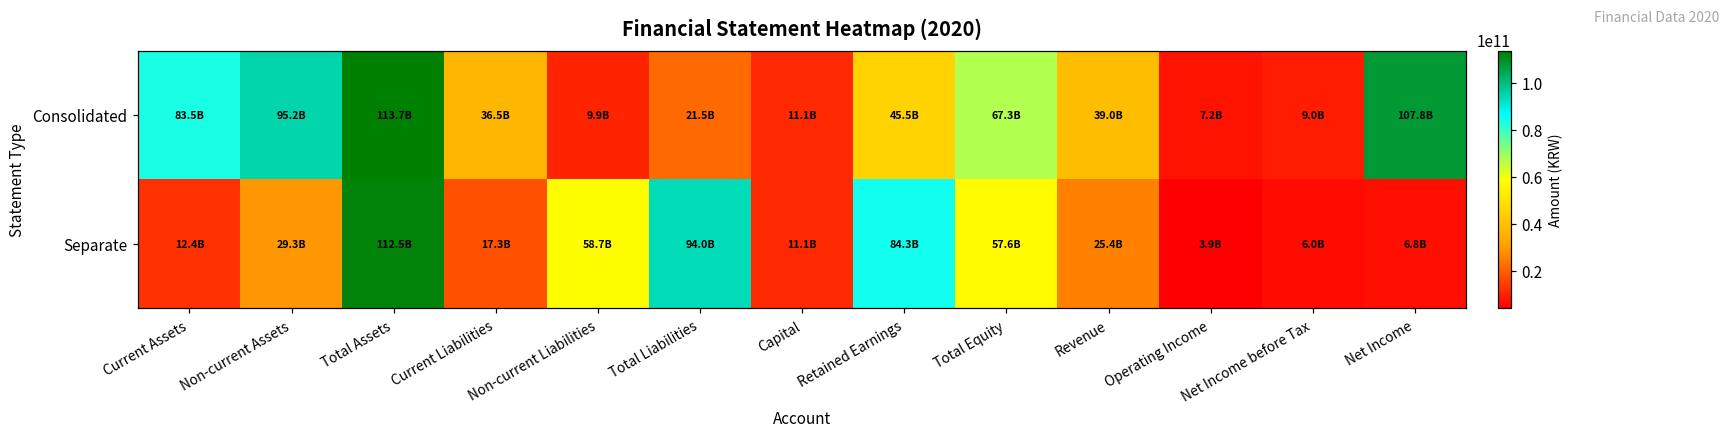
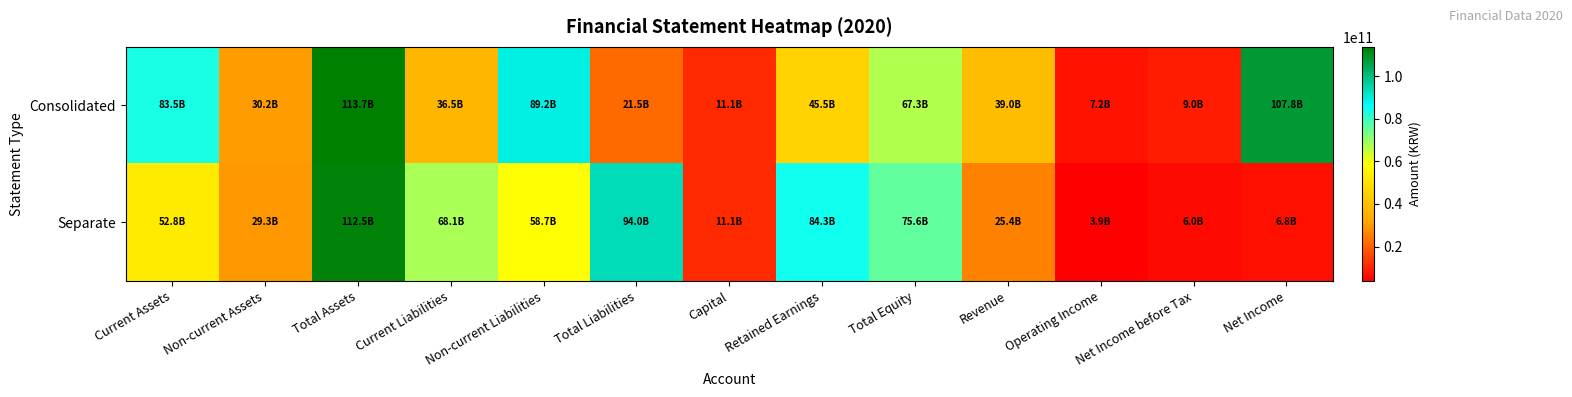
  {
    "Consolidated": {
      "Current Assets": "83.5B",
-     "Non-current Assets": "95.2B",
+     "Non-current Assets": "30.2B",
      "Total Assets": "113.7B",
      "Current Liabilities": "36.5B",
-     "Non-current Liabilities": "9.9B",
+     "Non-current Liabilities": "89.2B",
      "Total Liabilities": "21.5B",
      "Capital": "11.1B",
      "Retained Earnings": "45.5B",
      "Total Equity": "67.3B",
      "Revenue": "39.0B",
      "Operating Income": "7.2B",
      "Net Income before Tax": "9.0B",
      "Net Income": "107.8B"
    },
    "Separate": {
-     "Current Assets": "12.4B",
+     "Current Assets": "52.8B",
      "Non-current Assets": "29.3B",
      "Total Assets": "112.5B",
-     "Current Liabilities": "17.3B",
+     "Current Liabilities": "68.1B",
      "Non-current Liabilities": "58.7B",
      "Total Liabilities": "94.0B",
      "Capital": "11.1B",
      "Retained Earnings": "84.3B",
-     "Total Equity": "57.6B",
+     "Total Equity": "75.6B",
      "Revenue": "25.4B",
      "Operating Income": "3.9B",
      "Net Income before Tax": "6.0B",
      "Net Income": "6.8B"
    }
  }
